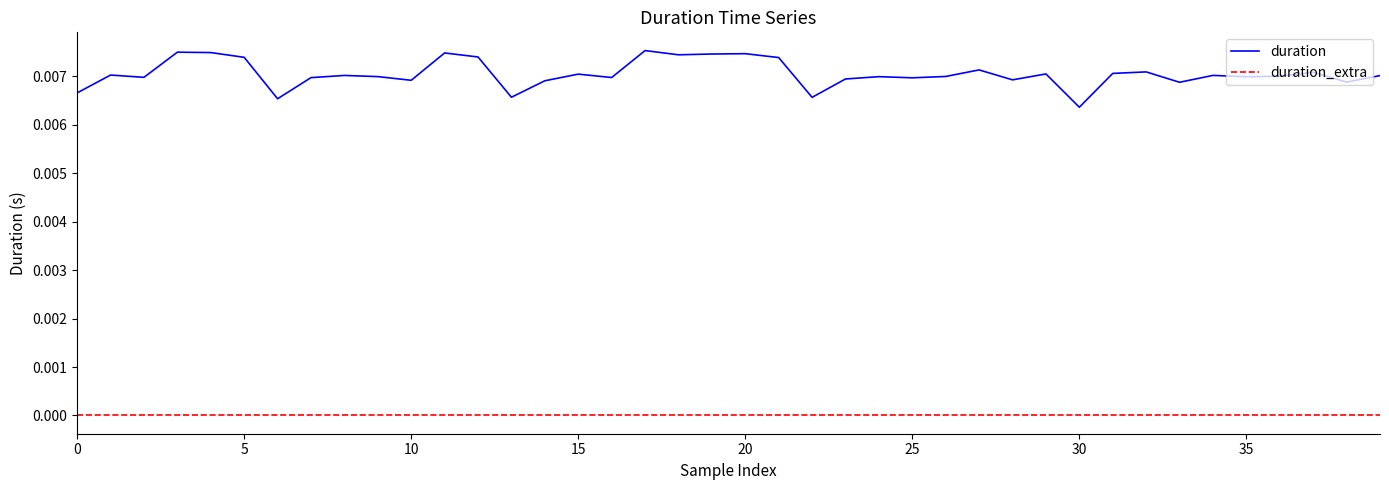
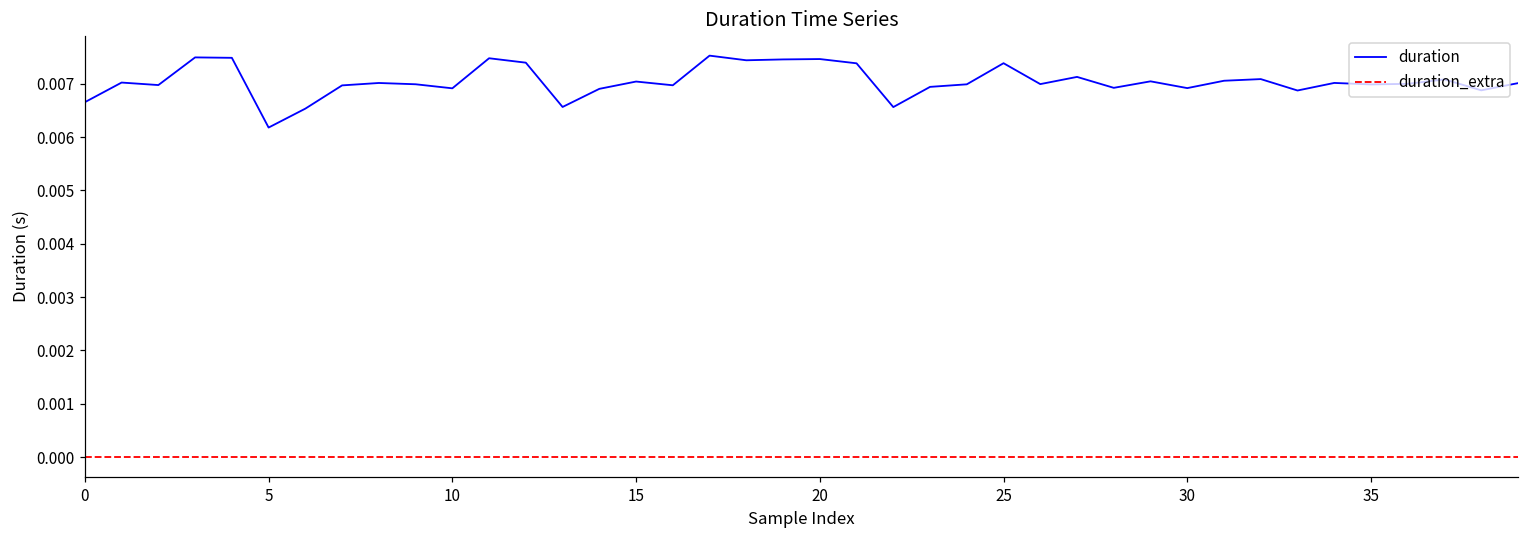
  {
    "duration": {
      "0": 0.0067,
-     "5": 0.0074,
+     "5": 0.0062,
      "10": 0.0069,
      "15": 0.0070,
      "20": 0.0075,
-     "25": 0.0070,
-     "30": 0.0064
+     "25": 0.0074,
+     "30": 0.0069
    },
    "duration_extra": {
      "0": 0.0000,
      "5": 0.0000,
      "10": 0.0000,
      "15": 0.0000,
      "20": 0.0000,
      "25": 0.0000,
      "30": 0.0000,
      "35": 0.0000
    }
  }
